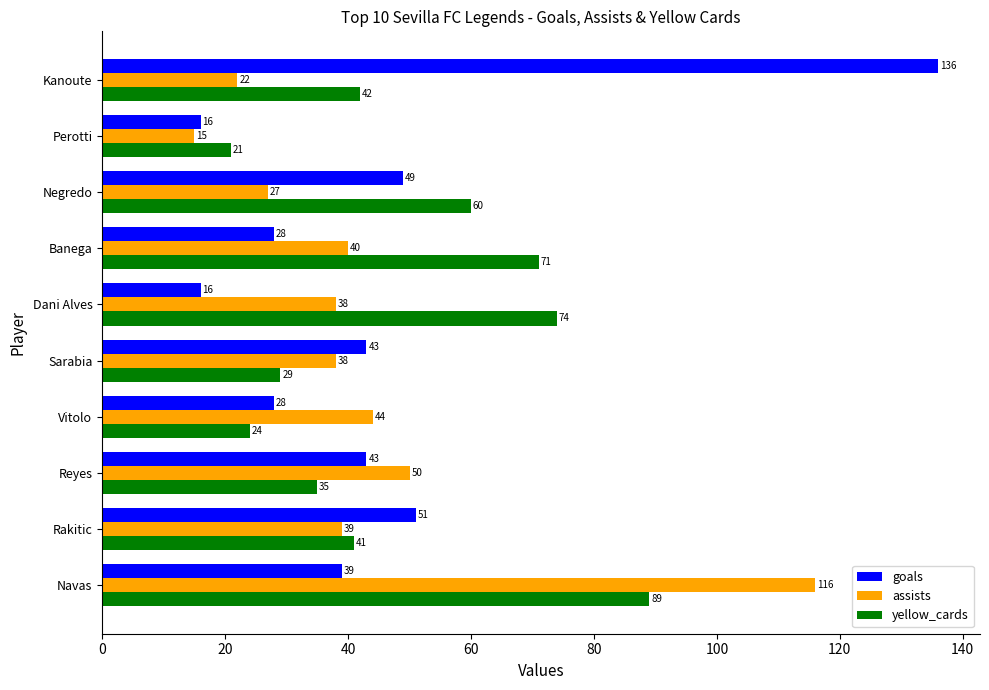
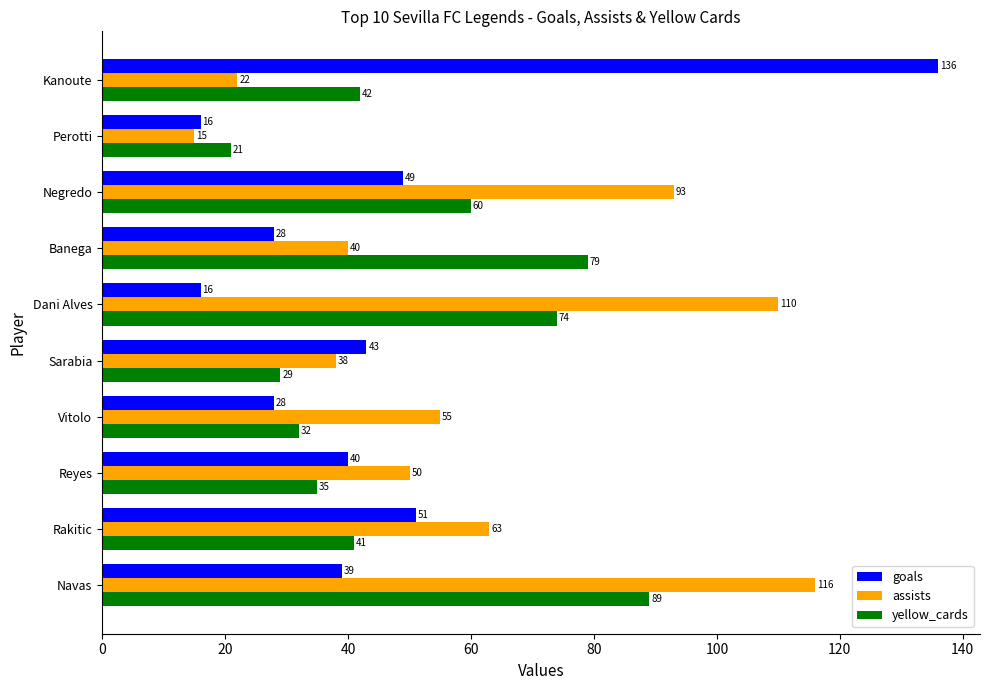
  {
    "goals": {
      "Kanoute": 136,
      "Perotti": 16,
      "Negredo": 49,
      "Banega": 28,
      "Dani Alves": 16,
      "Sarabia": 43,
      "Vitolo": 28,
-     "Reyes": 43,
+     "Reyes": 40,
      "Rakitic": 51,
      "Navas": 39
    },
    "assists": {
      "Kanoute": 22,
      "Perotti": 15,
-     "Negredo": 27,
+     "Negredo": 93,
      "Banega": 40,
-     "Dani Alves": 38,
+     "Dani Alves": 110,
      "Sarabia": 38,
-     "Vitolo": 44,
+     "Vitolo": 55,
      "Reyes": 50,
-     "Rakitic": 39,
+     "Rakitic": 63,
      "Navas": 116
    },
    "yellow_cards": {
      "Kanoute": 42,
      "Perotti": 21,
      "Negredo": 60,
-     "Banega": 71,
+     "Banega": 79,
      "Dani Alves": 74,
      "Sarabia": 29,
-     "Vitolo": 24,
+     "Vitolo": 32,
      "Reyes": 35,
      "Rakitic": 41,
      "Navas": 89
    }
  }
